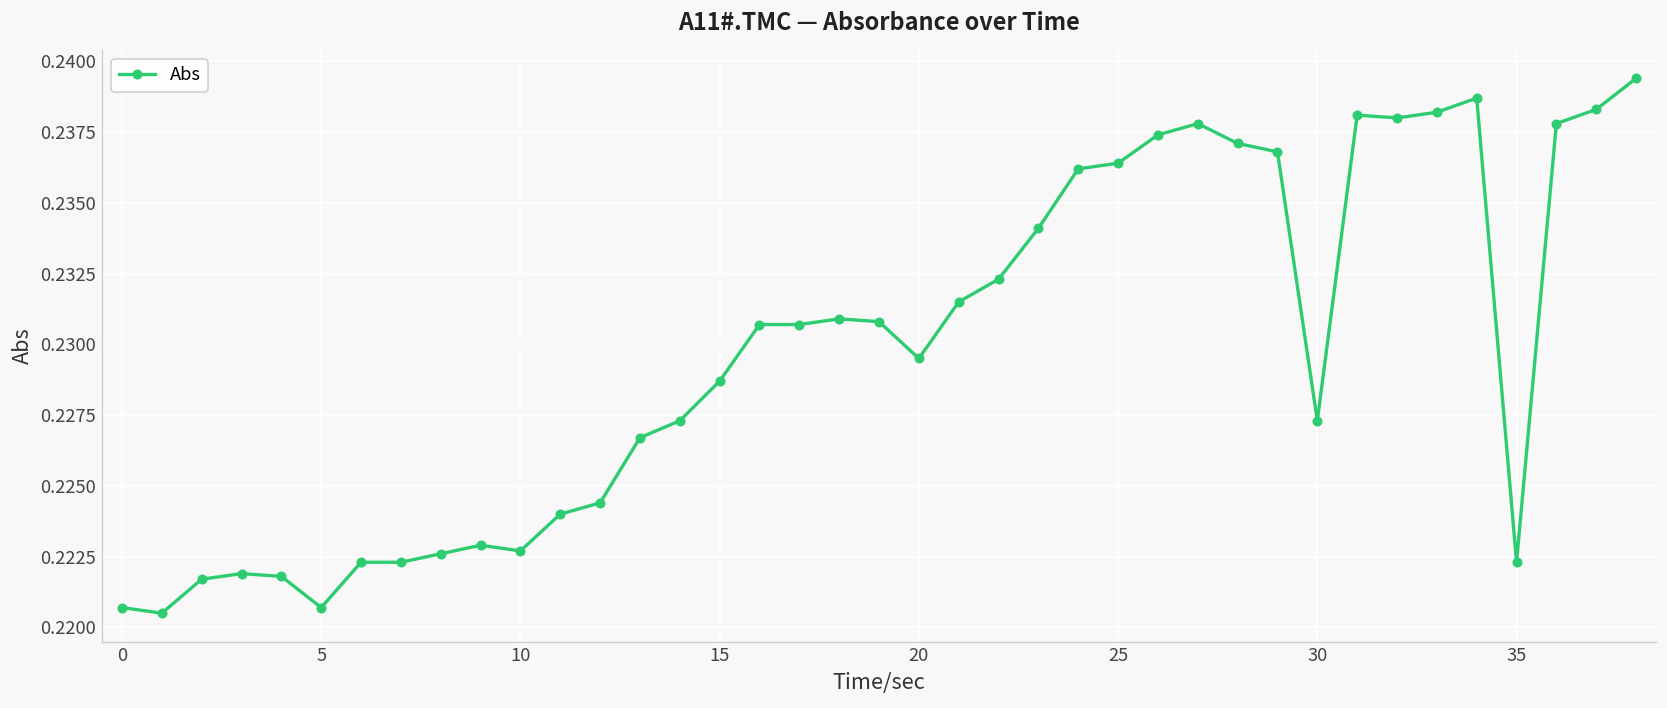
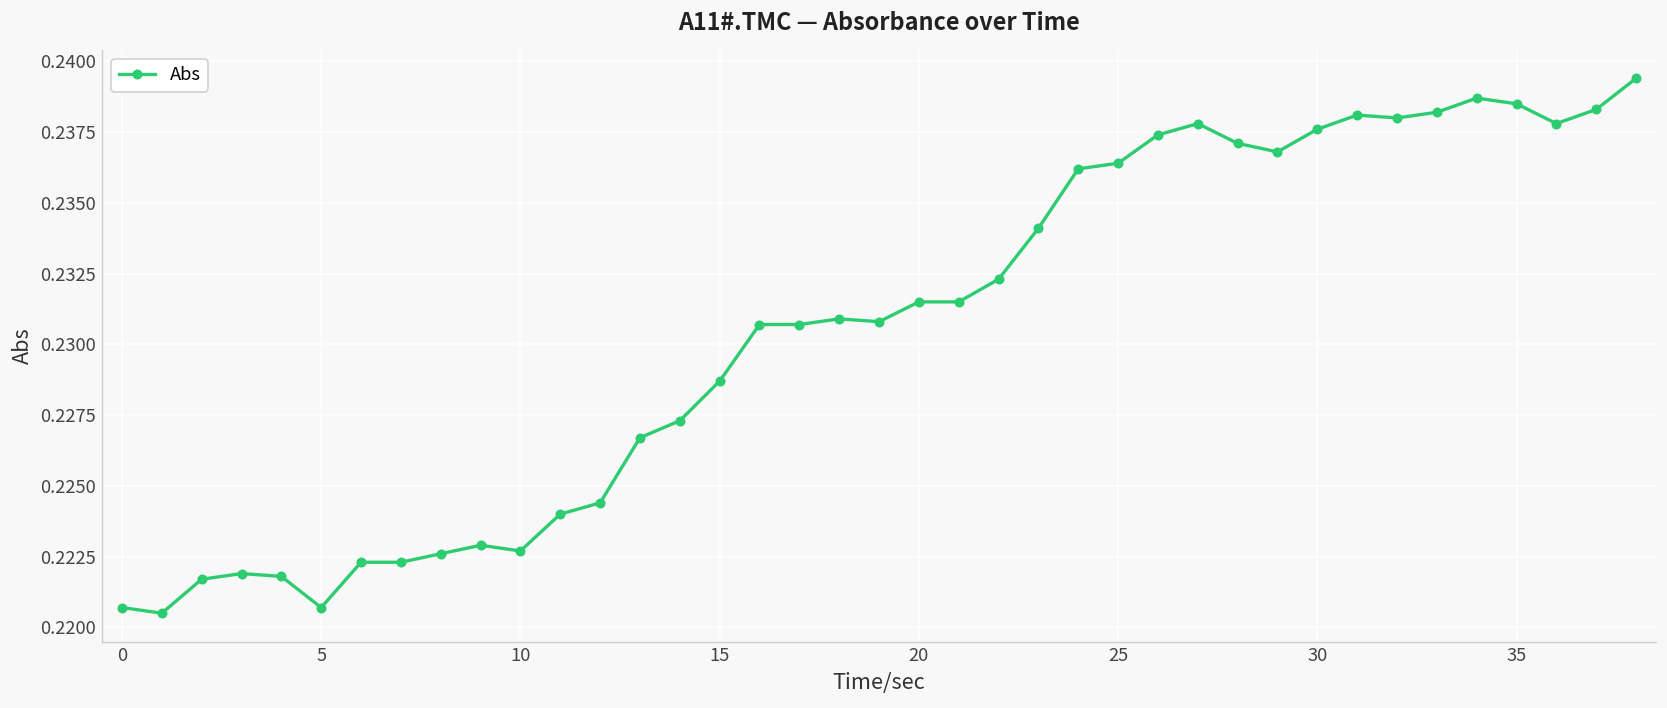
  {
    "0": 0.2207,
    "5": 0.2207,
    "10": 0.2227,
    "15": 0.2287,
-   "20": 0.2295,
+   "20": 0.2315,
    "25": 0.2364,
-   "30": 0.2273,
-   "35": 0.2223
+   "30": 0.2376,
+   "35": 0.2385
  }
